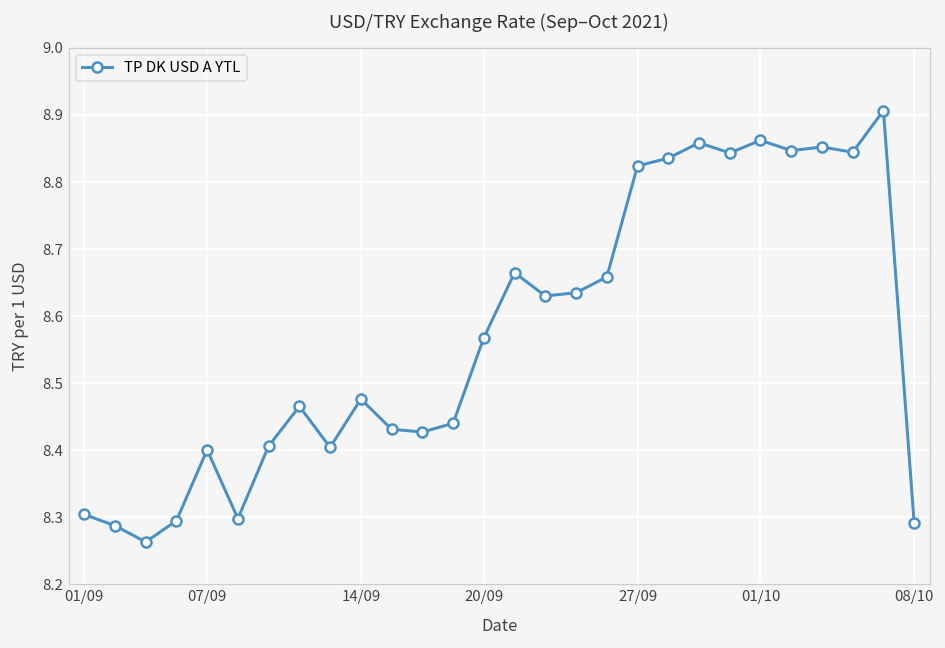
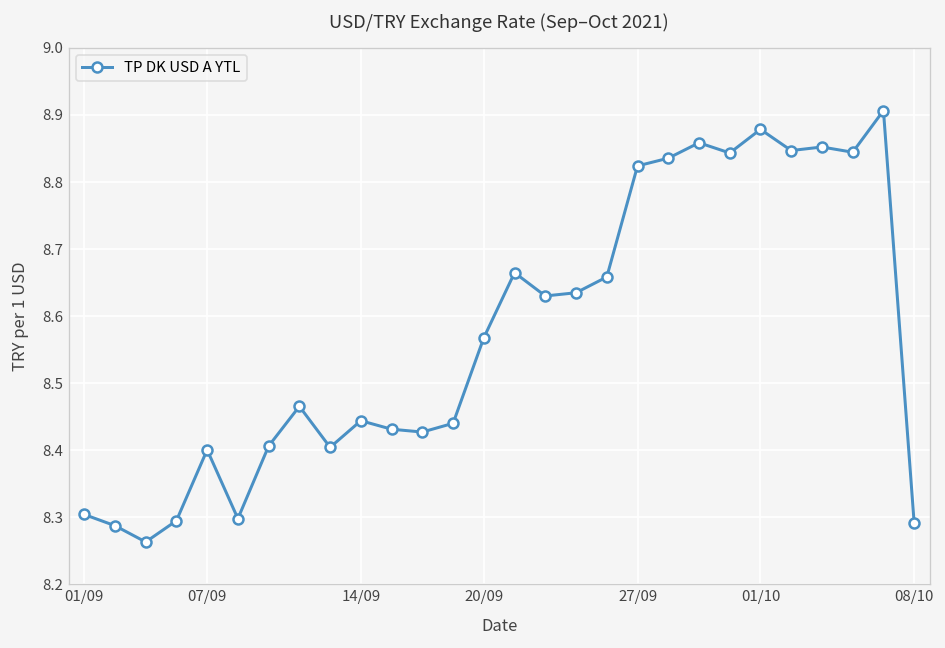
  {
    "01/09": 8.30,
    "07/09": 8.40,
-   "14/09": 8.48,
+   "14/09": 8.44,
    "20/09": 8.57,
    "27/09": 8.82,
-   "01/10": 8.86,
+   "01/10": 8.88,
    "08/10": 8.29
  }
